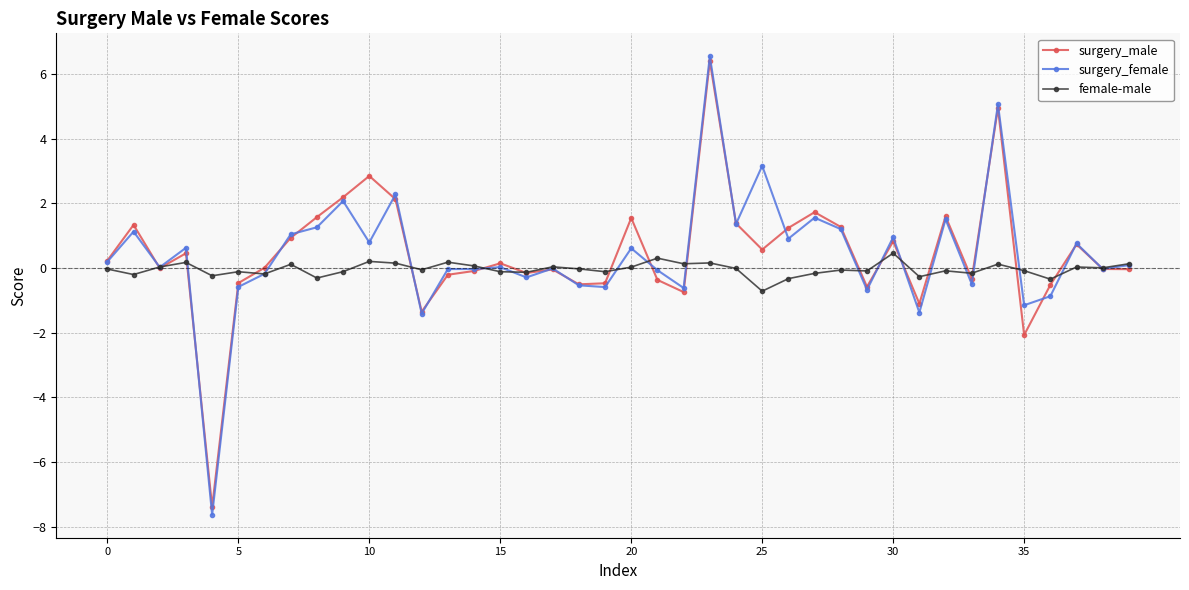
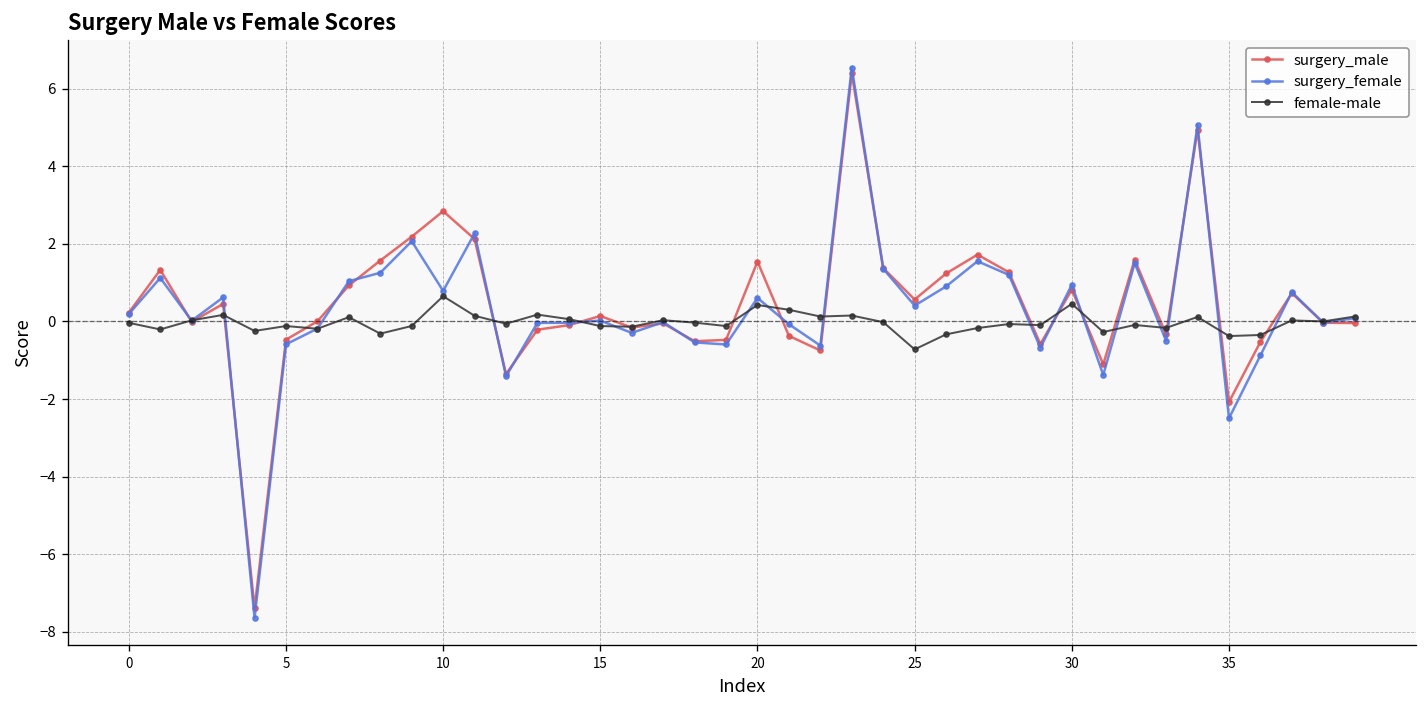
  {
    "surgery_male": {
      "5": -0.5,
      "10": 2.8,
      "15": 0.1,
      "20": 1.5,
      "25": 0.6,
      "30": 0.8,
      "35": -2.1
    },
    "surgery_female": {
      "5": -0.6,
      "10": 0.8,
      "15": 0.0,
      "20": 0.6,
-     "25": 3.2,
+     "25": 0.4,
      "30": 0.9,
-     "35": -1.2
+     "35": -2.5
    },
    "female-male": {
      "0": 0.0,
      "5": -0.1,
-     "10": 0.2,
+     "10": 0.7,
      "15": -0.1,
-     "20": 0.0,
+     "20": 0.4,
      "25": -0.7,
      "30": 0.5,
-     "35": -0.1
+     "35": -0.4
    }
  }
